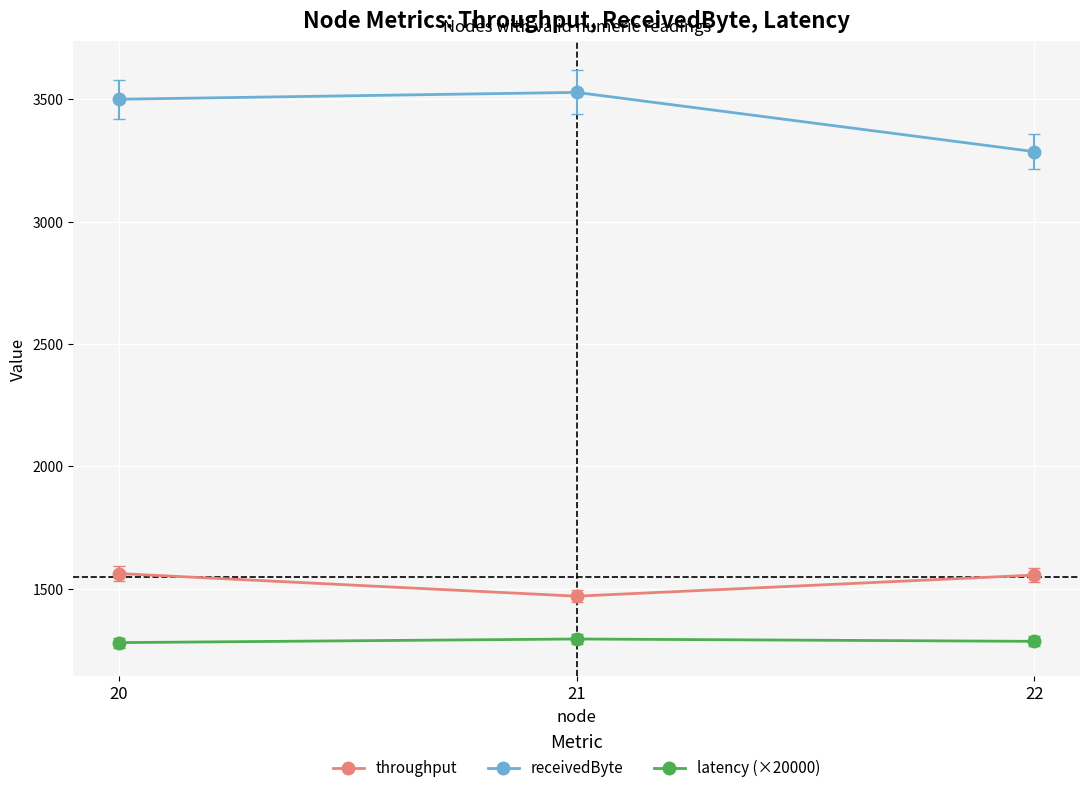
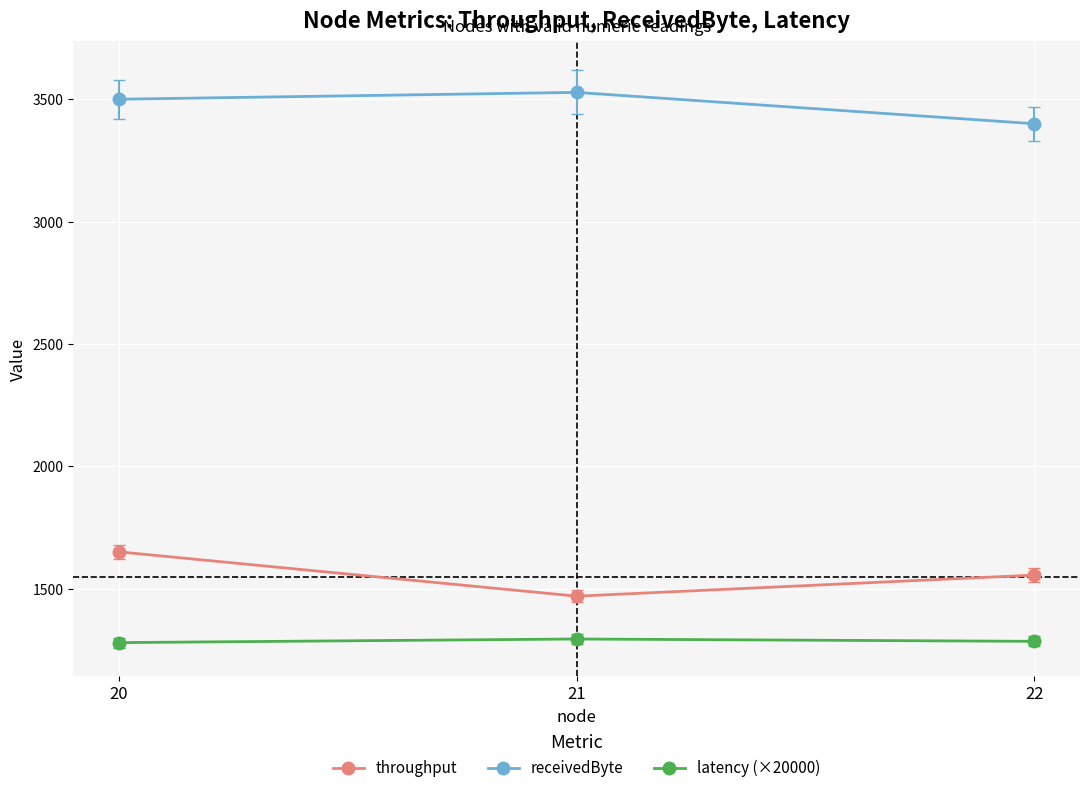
  {
    "throughput": {
-     "20": 1560,
+     "20": 1650,
      "21": 1470,
      "22": 1560
    },
    "receivedByte": {
      "20": 3500,
      "21": 3530,
-     "22": 3290
+     "22": 3400
    },
    "latency (×20000)": {
      "20": 1280,
      "21": 1290,
      "22": 1290
    }
  }
